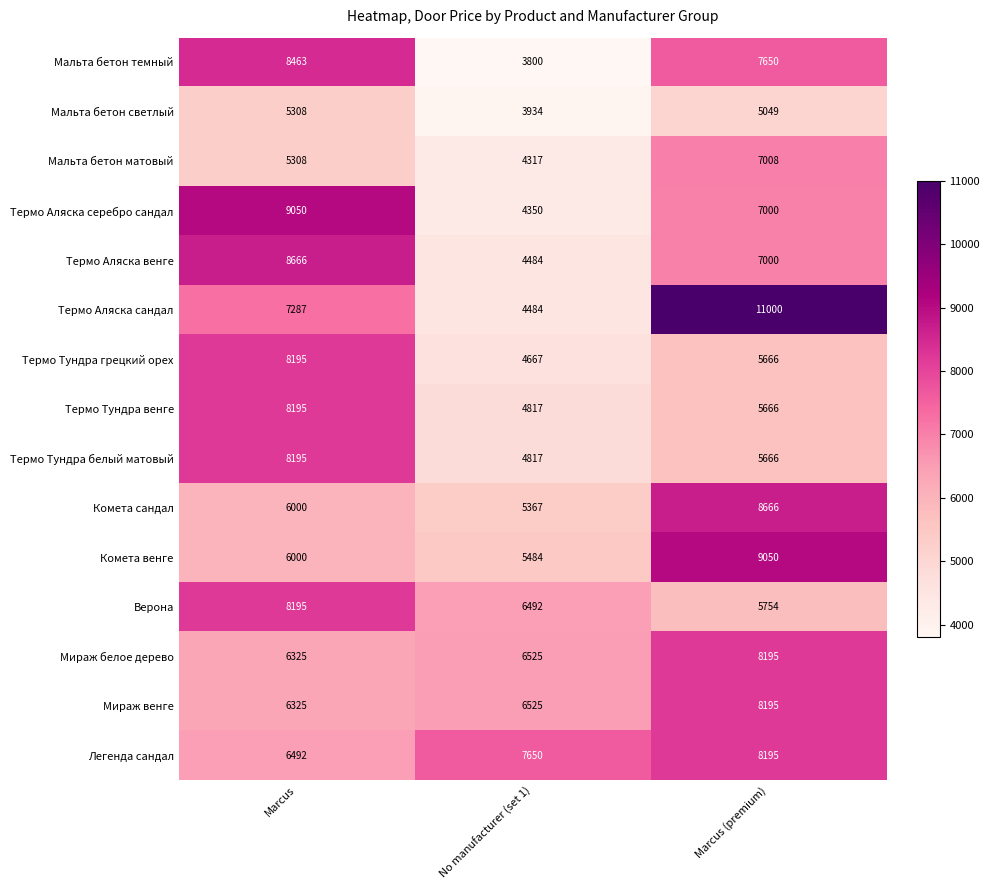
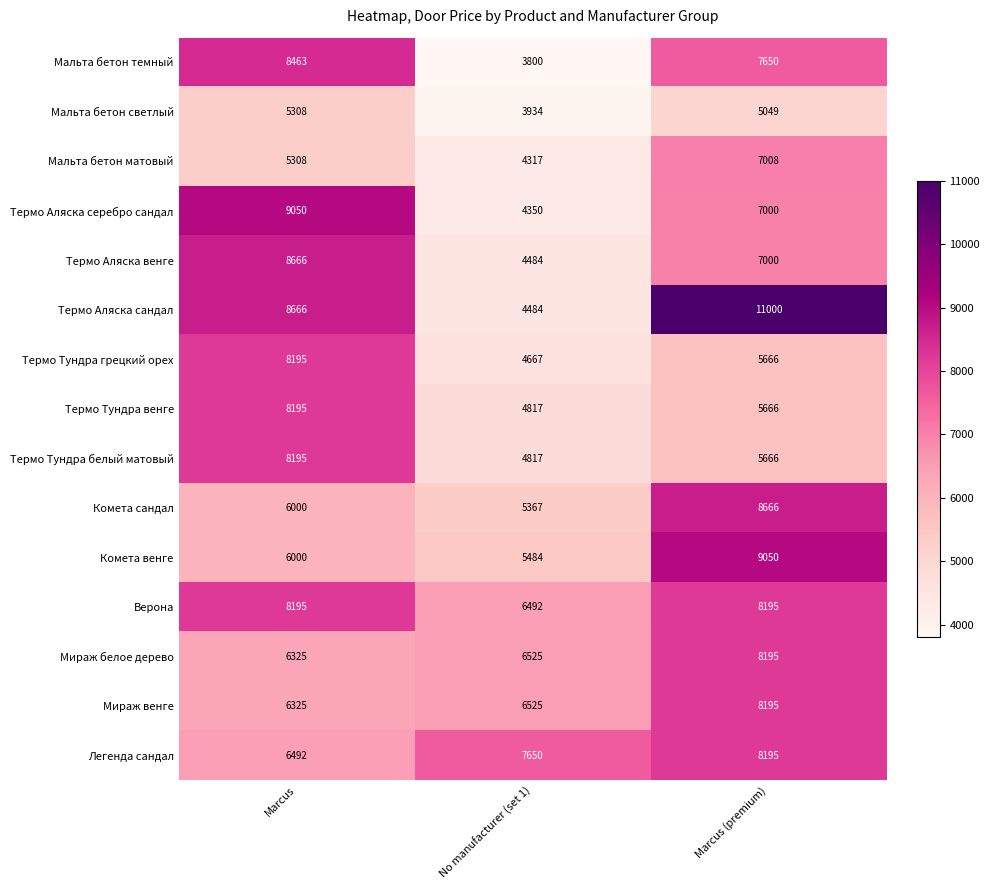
  {
    "Мальта бетон темный": {
      "Marcus": 8463,
      "No manufacturer (set 1)": 3800,
      "Marcus (premium)": 7650
    },
    "Мальта бетон светлый": {
      "Marcus": 5308,
      "No manufacturer (set 1)": 3934,
      "Marcus (premium)": 5049
    },
    "Мальта бетон матовый": {
      "Marcus": 5308,
      "No manufacturer (set 1)": 4317,
      "Marcus (premium)": 7008
    },
    "Термо Аляска серебро сандал": {
      "Marcus": 9050,
      "No manufacturer (set 1)": 4350,
      "Marcus (premium)": 7000
    },
    "Термо Аляска венге": {
      "Marcus": 8666,
      "No manufacturer (set 1)": 4484,
      "Marcus (premium)": 7000
    },
    "Термо Аляска сандал": {
-     "Marcus": 7287,
+     "Marcus": 8666,
      "No manufacturer (set 1)": 4484,
      "Marcus (premium)": 11000
    },
    "Термо Тундра грецкий орех": {
      "Marcus": 8195,
      "No manufacturer (set 1)": 4667,
      "Marcus (premium)": 5666
    },
    "Термо Тундра венге": {
      "Marcus": 8195,
      "No manufacturer (set 1)": 4817,
      "Marcus (premium)": 5666
    },
    "Термо Тундра белый матовый": {
      "Marcus": 8195,
      "No manufacturer (set 1)": 4817,
      "Marcus (premium)": 5666
    },
    "Комета сандал": {
      "Marcus": 6000,
      "No manufacturer (set 1)": 5367,
      "Marcus (premium)": 8666
    },
    "Комета венге": {
      "Marcus": 6000,
      "No manufacturer (set 1)": 5484,
      "Marcus (premium)": 9050
    },
    "Верона": {
      "Marcus": 8195,
      "No manufacturer (set 1)": 6492,
-     "Marcus (premium)": 5754
+     "Marcus (premium)": 8195
    },
    "Мираж белое дерево": {
      "Marcus": 6325,
      "No manufacturer (set 1)": 6525,
      "Marcus (premium)": 8195
    },
    "Мираж венге": {
      "Marcus": 6325,
      "No manufacturer (set 1)": 6525,
      "Marcus (premium)": 8195
    },
    "Легенда сандал": {
      "Marcus": 6492,
      "No manufacturer (set 1)": 7650,
      "Marcus (premium)": 8195
    }
  }
